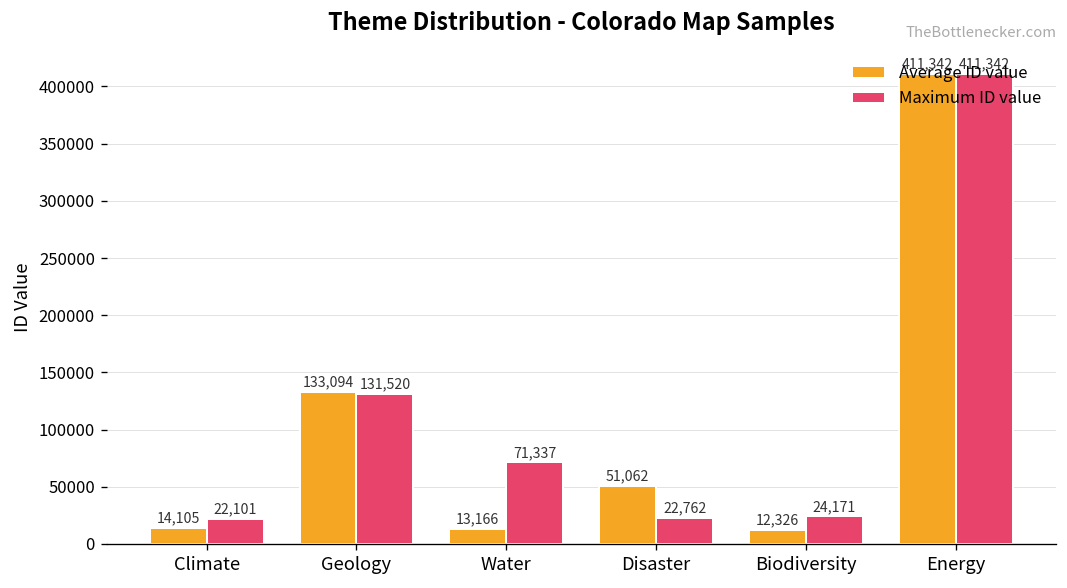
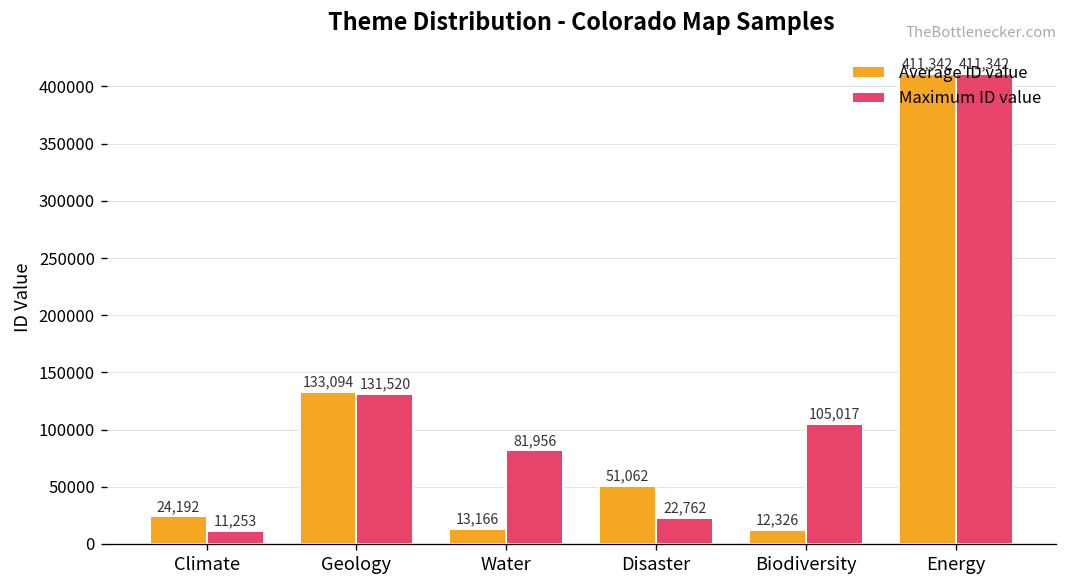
  {
    "Average ID value": {
-     "Climate": "14,105",
+     "Climate": "24,192",
      "Geology": "133,094",
      "Water": "13,166",
      "Disaster": "51,062",
      "Biodiversity": "12,326",
      "Energy": "411,342"
    },
    "Maximum ID value": {
-     "Climate": "22,101",
+     "Climate": "11,253",
      "Geology": "131,520",
-     "Water": "71,337",
+     "Water": "81,956",
      "Disaster": "22,762",
-     "Biodiversity": "24,171",
+     "Biodiversity": "105,017",
      "Energy": "411,342"
    }
  }
